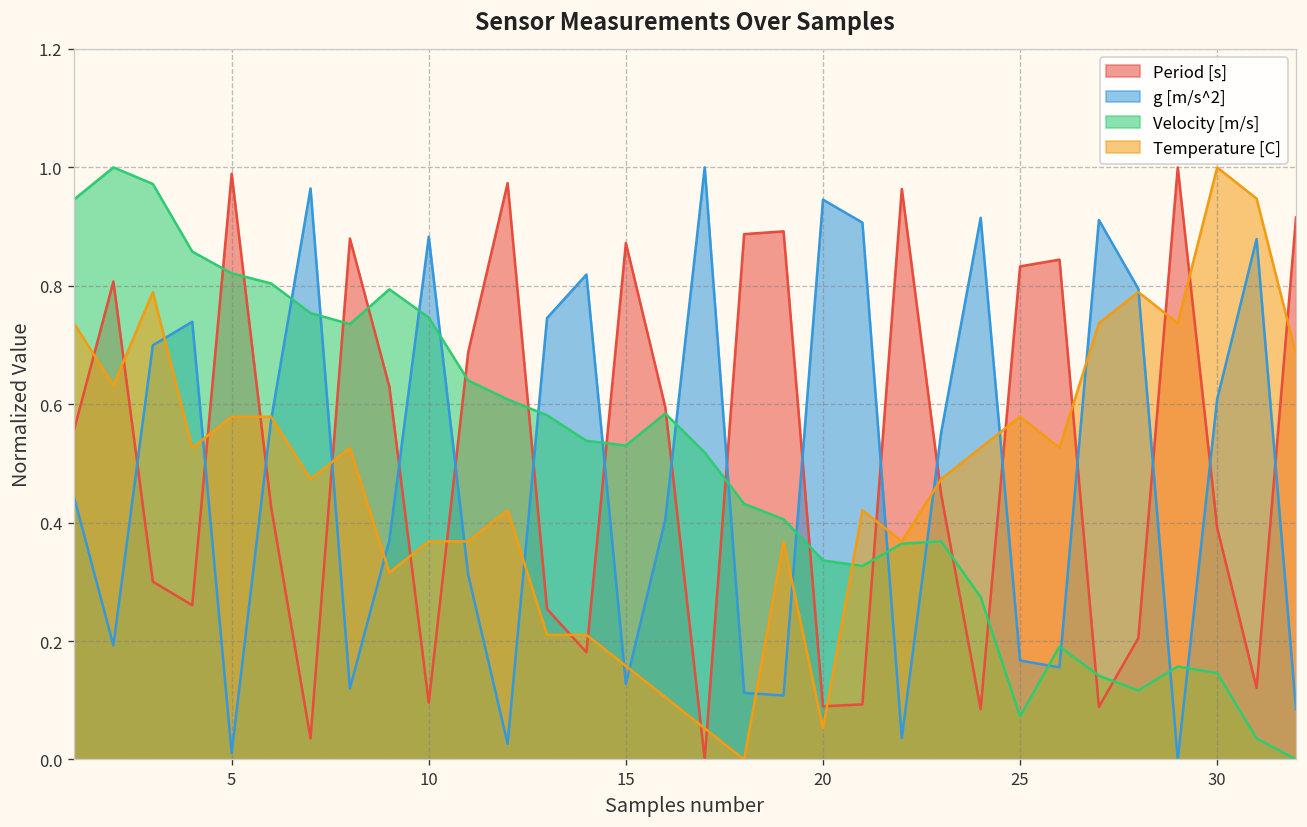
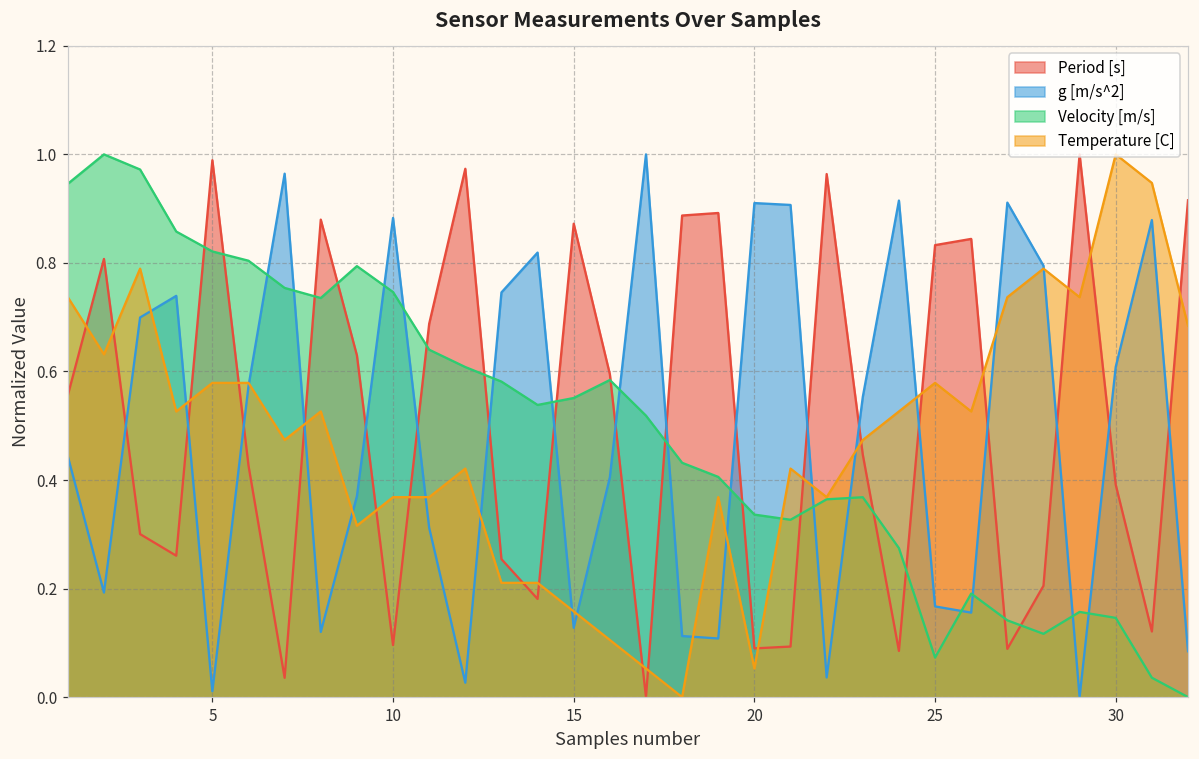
  {
    "Period [s]": {
      "5": 0.99,
      "10": 0.10,
      "15": 0.87,
      "20": 0.09,
      "25": 0.83,
      "30": 0.39
    },
    "g [m/s^2]": {
      "5": 0.01,
      "10": 0.88,
      "15": 0.13,
-     "20": 0.95,
+     "20": 0.91,
      "25": 0.17,
      "30": 0.61
    },
    "Velocity [m/s]": {
      "5": 0.82,
      "10": 0.75,
-     "15": 0.53,
+     "15": 0.55,
      "20": 0.34,
      "25": 0.07,
      "30": 0.15
    },
    "Temperature [C]": {
      "5": 0.58,
      "10": 0.37,
      "15": 0.16,
      "20": 0.05,
      "25": 0.58,
      "30": 1.00
    }
  }
